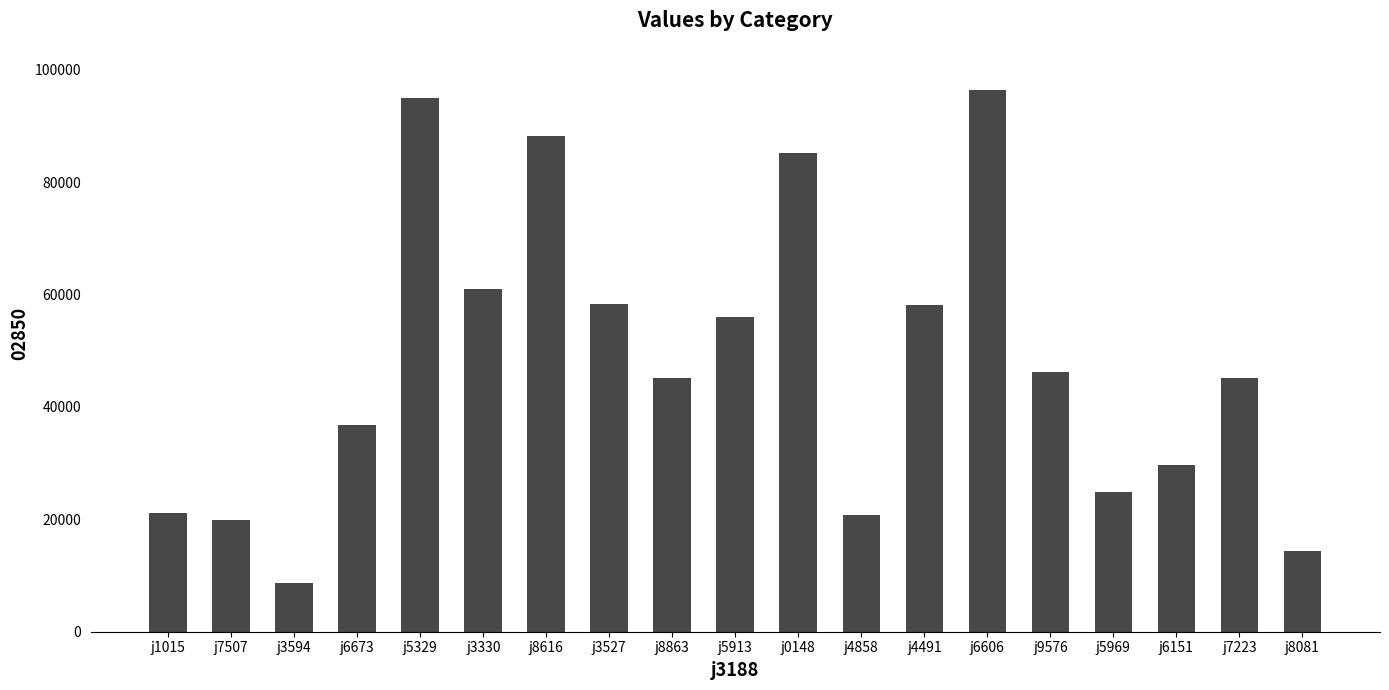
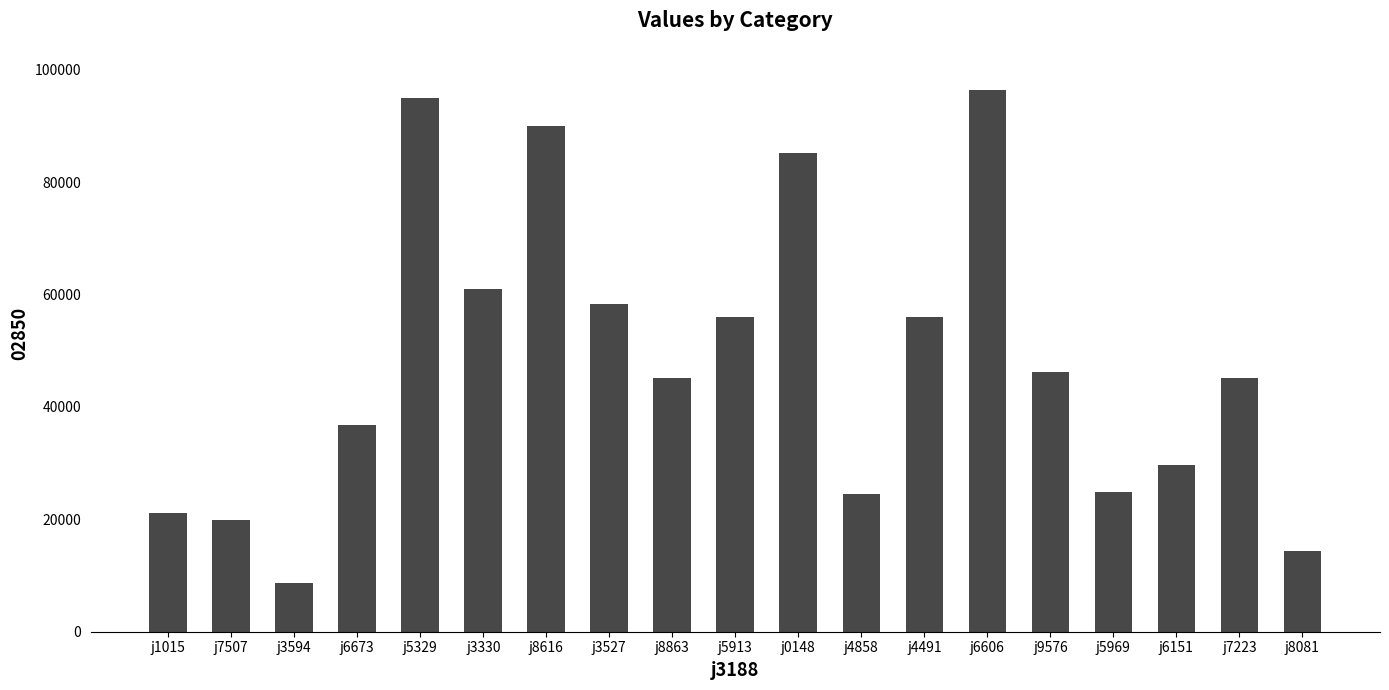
  {
    "j1015": 21000,
    "j7507": 20000,
    "j3594": 9000,
    "j6673": 37000,
    "j5329": 95000,
    "j3330": 61000,
-   "j8616": 88000,
+   "j8616": 90000,
    "j3527": 58000,
    "j8863": 45000,
    "j5913": 56000,
    "j0148": 85000,
-   "j4858": 21000,
-   "j4491": 58000,
+   "j4858": 25000,
+   "j4491": 56000,
    "j6606": 96000,
    "j9576": 46000,
    "j5969": 25000,
    "j6151": 30000,
    "j7223": 45000,
    "j8081": 14000
  }
